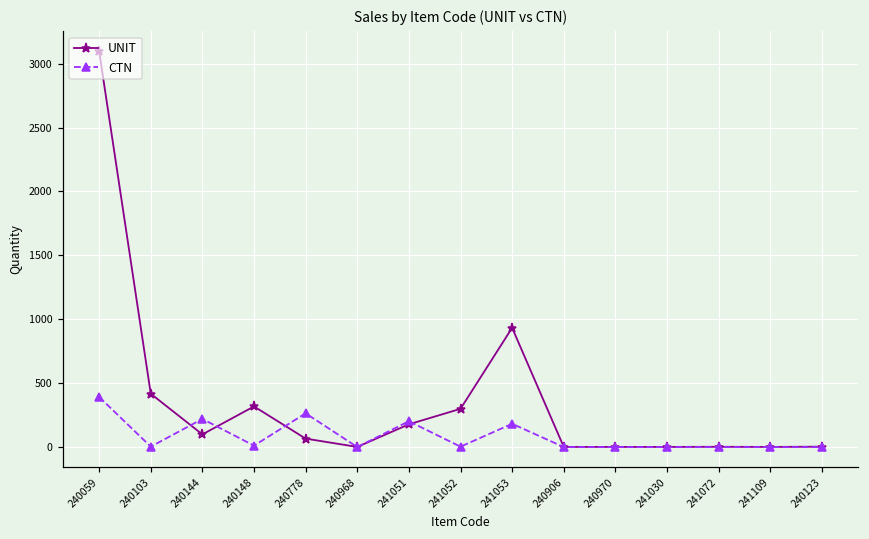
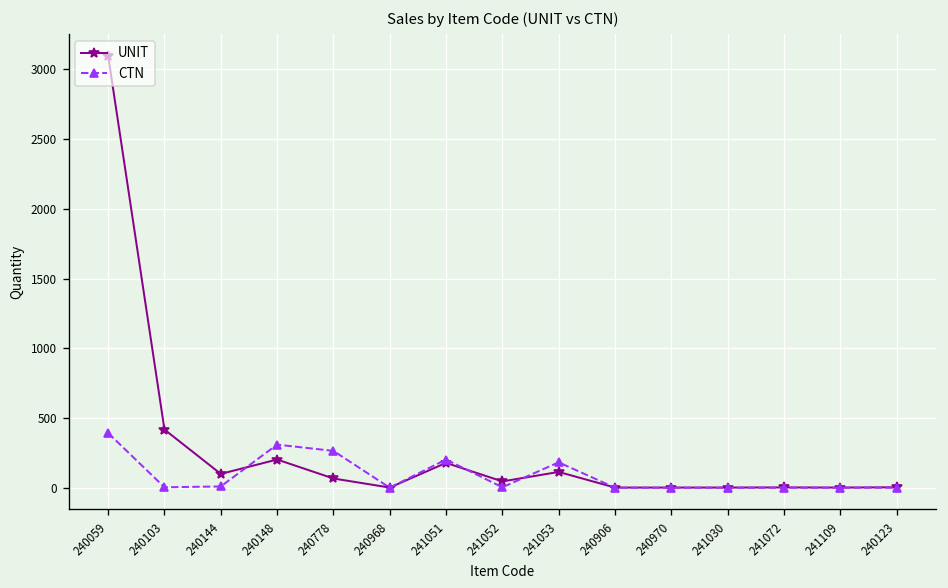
  {
    "UNIT": {
      "240103": 420,
      "240144": 100,
-     "240148": 320,
+     "240148": 200,
      "240778": 70,
      "241051": 180,
-     "241052": 300,
-     "241053": 930
+     "241052": 50,
+     "241053": 110
    },
    "CTN": {
      "240059": 390,
      "240103": 0,
-     "240144": 220,
-     "240148": 10,
+     "240144": 10,
+     "240148": 310,
      "240778": 260,
      "241051": 200,
      "241052": 0,
      "241053": 180
    }
  }
